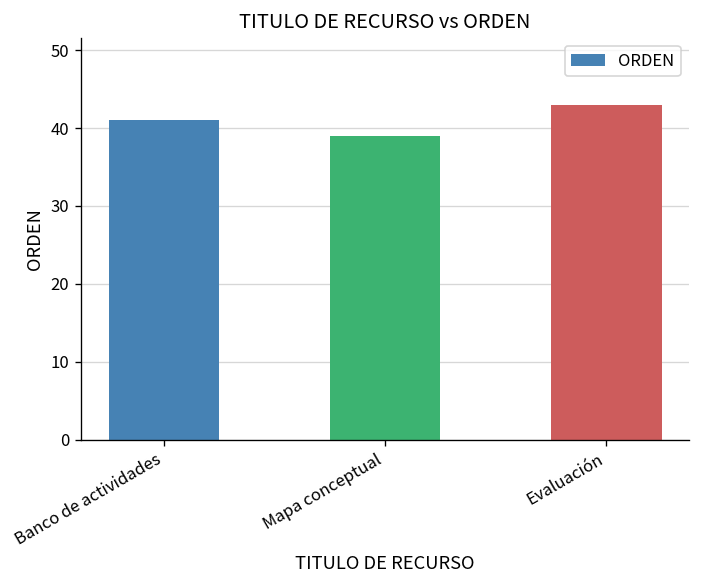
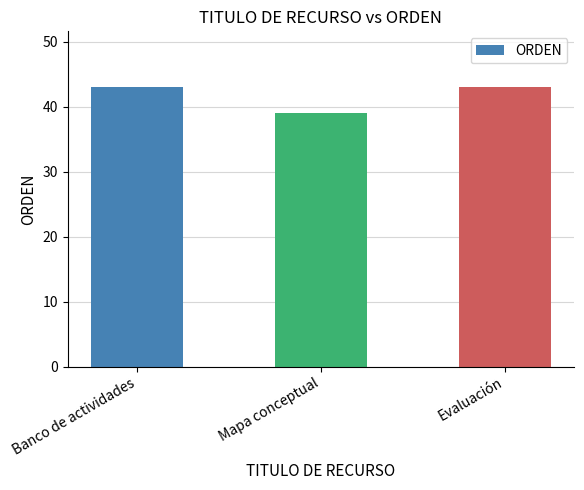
  {
-   "Banco de actividades": 41,
+   "Banco de actividades": 43,
    "Mapa conceptual": 39,
    "Evaluación": 43
  }
